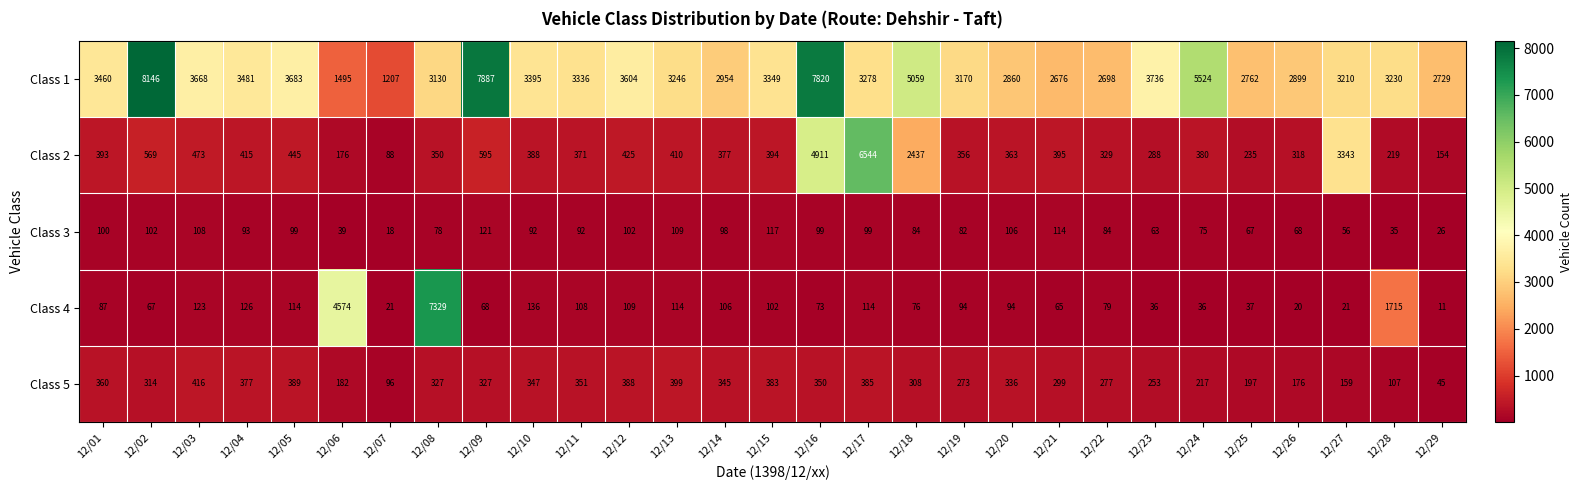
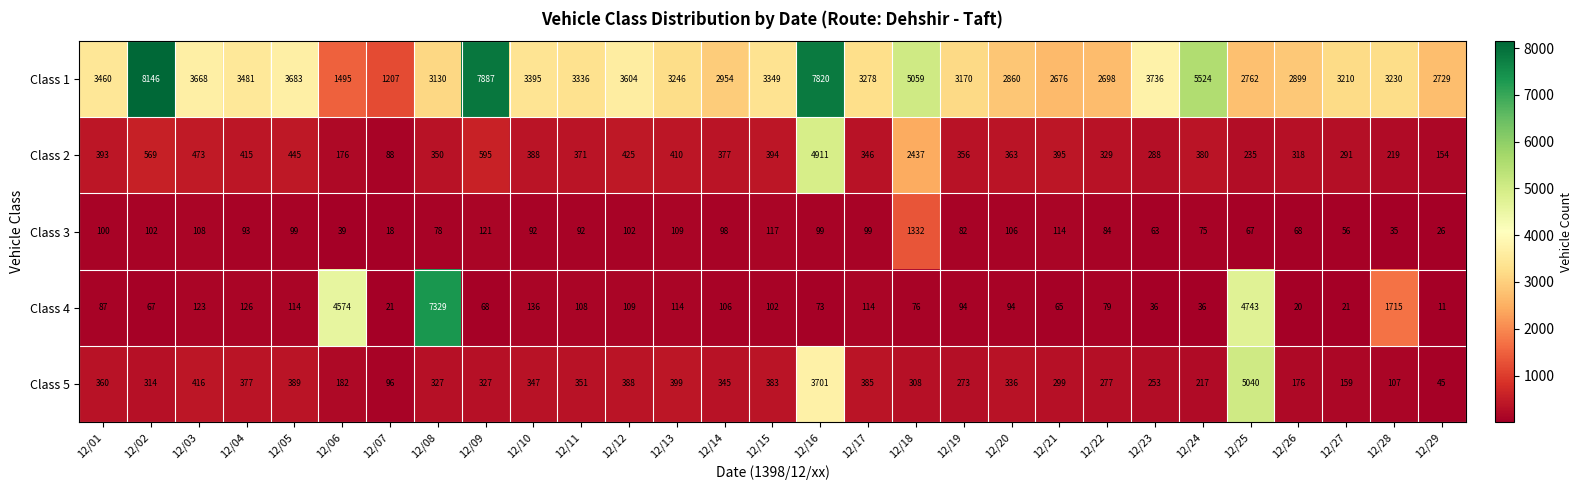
  {
    "Class 1": {
      "12/01": 3460,
      "12/02": 8146,
      "12/03": 3668,
      "12/04": 3481,
      "12/05": 3683,
      "12/06": 1495,
      "12/07": 1207,
      "12/08": 3130,
      "12/09": 7887,
      "12/10": 3395,
      "12/11": 3336,
      "12/12": 3604,
      "12/13": 3246,
      "12/14": 2954,
      "12/15": 3349,
      "12/16": 7820,
      "12/17": 3278,
      "12/18": 5059,
      "12/19": 3170,
      "12/20": 2860,
      "12/21": 2676,
      "12/22": 2698,
      "12/23": 3736,
      "12/24": 5524,
      "12/25": 2762,
      "12/26": 2899,
      "12/27": 3210,
      "12/28": 3230,
      "12/29": 2729
    },
    "Class 2": {
      "12/01": 393,
      "12/02": 569,
      "12/03": 473,
      "12/04": 415,
      "12/05": 445,
      "12/06": 176,
      "12/07": 88,
      "12/08": 350,
      "12/09": 595,
      "12/10": 388,
      "12/11": 371,
      "12/12": 425,
      "12/13": 410,
      "12/14": 377,
      "12/15": 394,
      "12/16": 4911,
-     "12/17": 6544,
+     "12/17": 346,
      "12/18": 2437,
      "12/19": 356,
      "12/20": 363,
      "12/21": 395,
      "12/22": 329,
      "12/23": 288,
      "12/24": 380,
      "12/25": 235,
      "12/26": 318,
-     "12/27": 3343,
+     "12/27": 291,
      "12/28": 219,
      "12/29": 154
    },
    "Class 3": {
      "12/01": 100,
      "12/02": 102,
      "12/03": 108,
      "12/04": 93,
      "12/05": 99,
      "12/06": 39,
      "12/07": 18,
      "12/08": 78,
      "12/09": 121,
      "12/10": 92,
      "12/11": 92,
      "12/12": 102,
      "12/13": 109,
      "12/14": 98,
      "12/15": 117,
      "12/16": 99,
      "12/17": 99,
-     "12/18": 84,
+     "12/18": 1332,
      "12/19": 82,
      "12/20": 106,
      "12/21": 114,
      "12/22": 84,
      "12/23": 63,
      "12/24": 75,
      "12/25": 67,
      "12/26": 68,
      "12/27": 56,
      "12/28": 35,
      "12/29": 26
    },
    "Class 4": {
      "12/01": 87,
      "12/02": 67,
      "12/03": 123,
      "12/04": 126,
      "12/05": 114,
      "12/06": 4574,
      "12/07": 21,
      "12/08": 7329,
      "12/09": 68,
      "12/10": 136,
      "12/11": 108,
      "12/12": 109,
      "12/13": 114,
      "12/14": 106,
      "12/15": 102,
      "12/16": 73,
      "12/17": 114,
      "12/18": 76,
      "12/19": 94,
      "12/20": 94,
      "12/21": 65,
      "12/22": 79,
      "12/23": 36,
      "12/24": 36,
-     "12/25": 37,
+     "12/25": 4743,
      "12/26": 20,
      "12/27": 21,
      "12/28": 1715,
      "12/29": 11
    },
    "Class 5": {
      "12/01": 360,
      "12/02": 314,
      "12/03": 416,
      "12/04": 377,
      "12/05": 389,
      "12/06": 182,
      "12/07": 96,
      "12/08": 327,
      "12/09": 327,
      "12/10": 347,
      "12/11": 351,
      "12/12": 388,
      "12/13": 399,
      "12/14": 345,
      "12/15": 383,
-     "12/16": 350,
+     "12/16": 3701,
      "12/17": 385,
      "12/18": 308,
      "12/19": 273,
      "12/20": 336,
      "12/21": 299,
      "12/22": 277,
      "12/23": 253,
      "12/24": 217,
-     "12/25": 197,
+     "12/25": 5040,
      "12/26": 176,
      "12/27": 159,
      "12/28": 107,
      "12/29": 45
    }
  }
